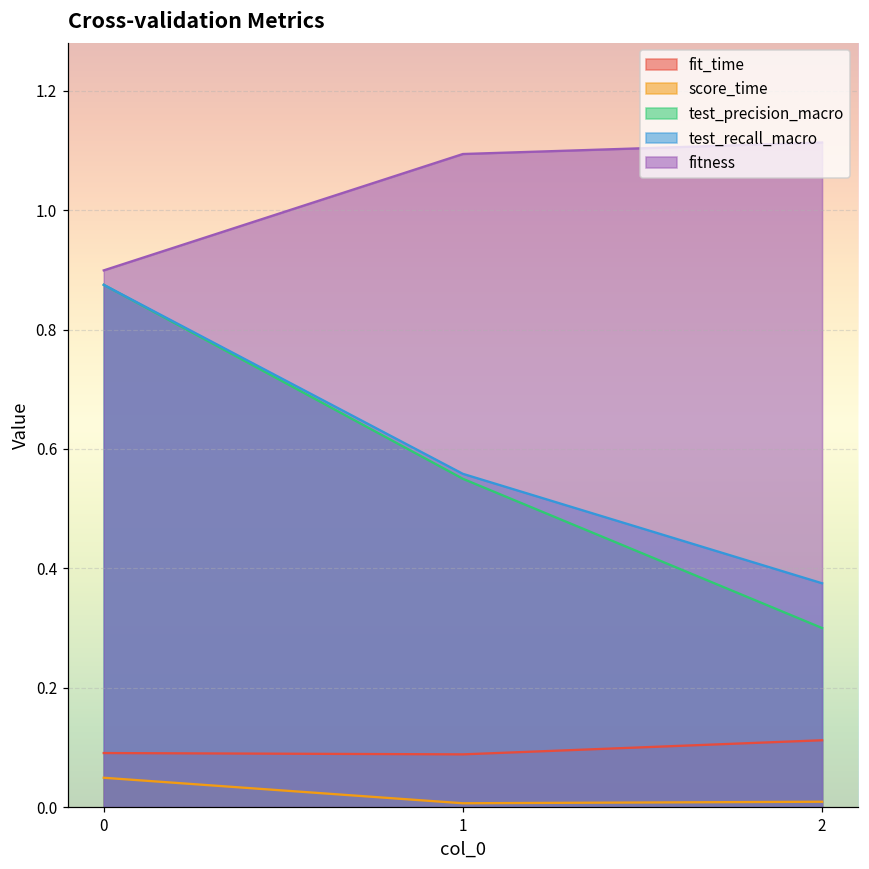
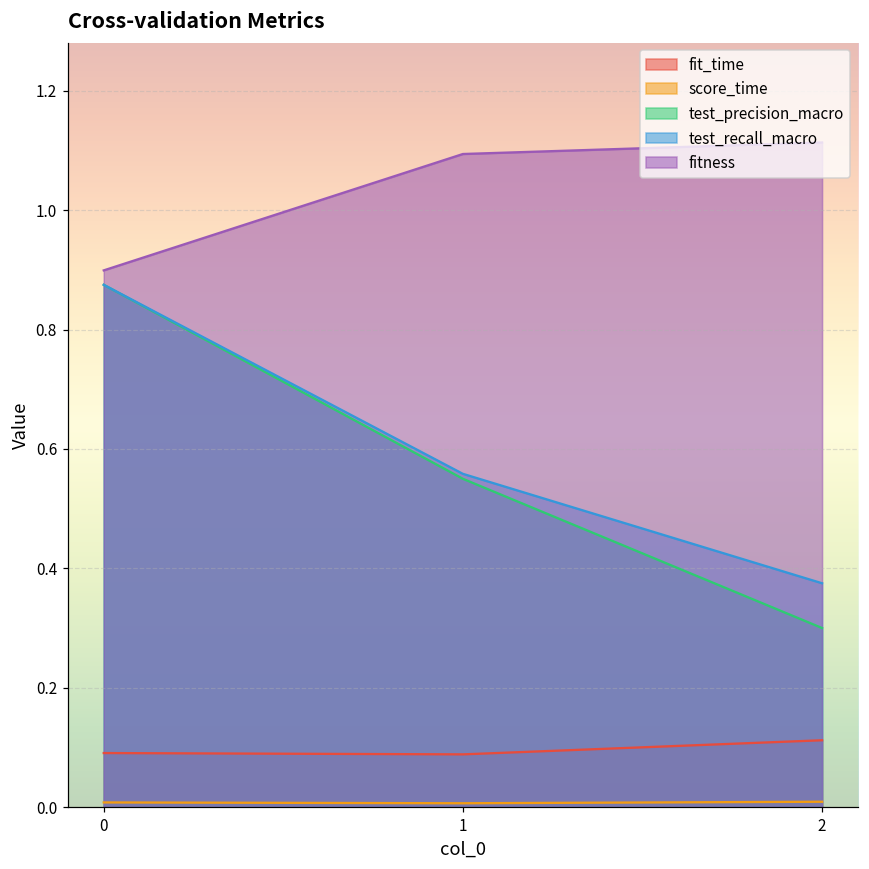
  {
    "fit_time": {
      "0": 0.09,
      "1": 0.09,
      "2": 0.11
    },
    "score_time": {
-     "0": 0.05,
+     "0": 0.01,
      "1": 0.01,
      "2": 0.01
    },
    "test_precision_macro": {
      "1": 0.55,
      "2": 0.30
    },
    "test_recall_macro": {
      "1": 0.56,
      "2": 0.38
    },
    "fitness": {
      "0": 0.90,
      "1": 1.09
    }
  }
